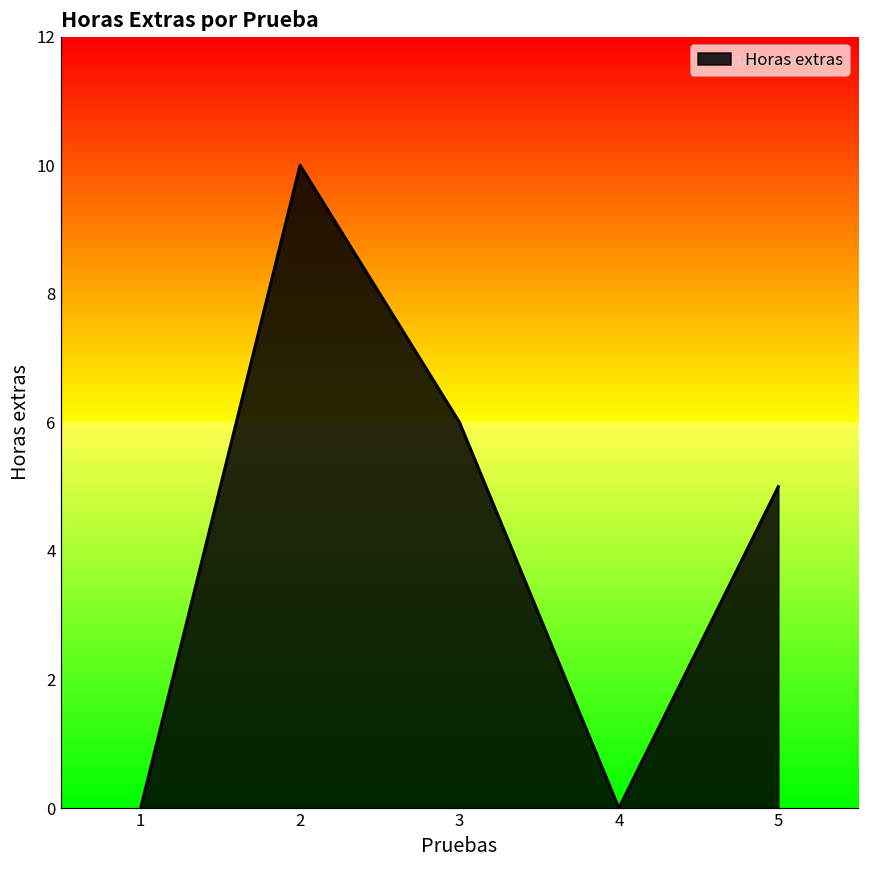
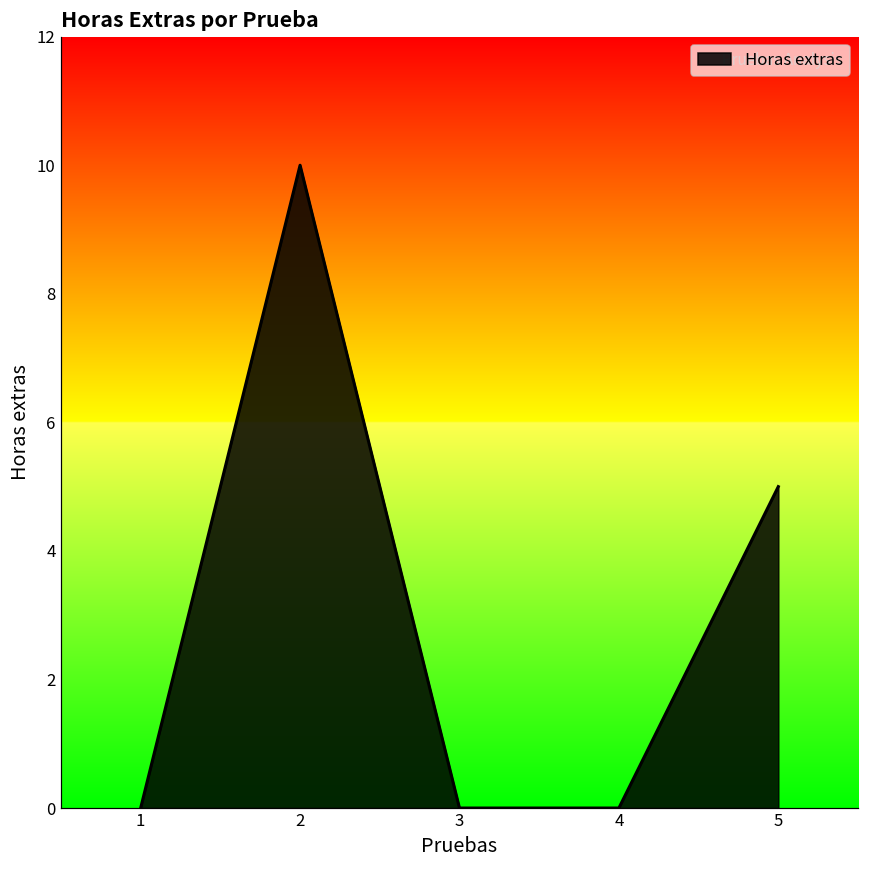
  {
    "1": 0,
    "2": 10,
-   "3": 6,
+   "3": 0,
    "4": 0,
    "5": 5
  }
